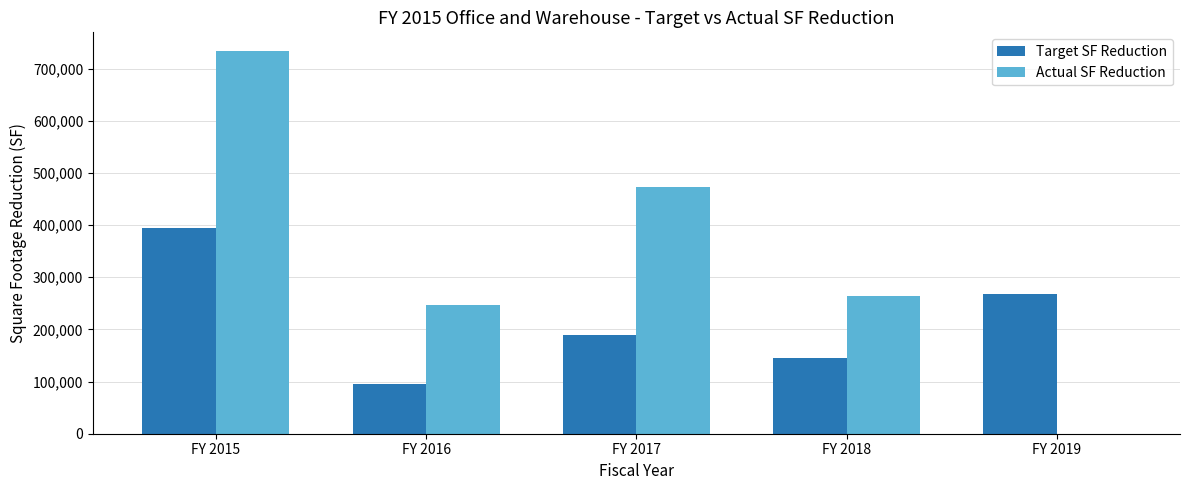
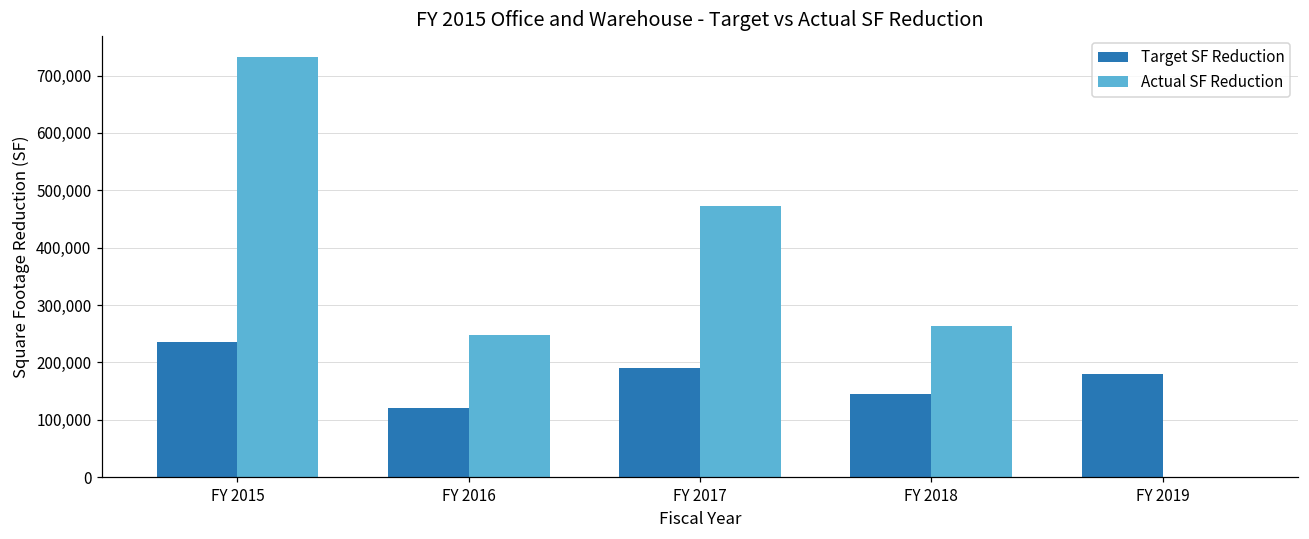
  {
    "Target SF Reduction": {
-     "FY 2015": "400,000",
-     "FY 2016": "90,000",
+     "FY 2015": "240,000",
+     "FY 2016": "120,000",
      "FY 2017": "190,000",
      "FY 2018": "140,000",
-     "FY 2019": "270,000"
+     "FY 2019": "180,000"
    },
    "Actual SF Reduction": {
      "FY 2015": "730,000",
      "FY 2016": "250,000",
      "FY 2017": "470,000",
      "FY 2018": "260,000",
      "FY 2019": "0"
    }
  }
